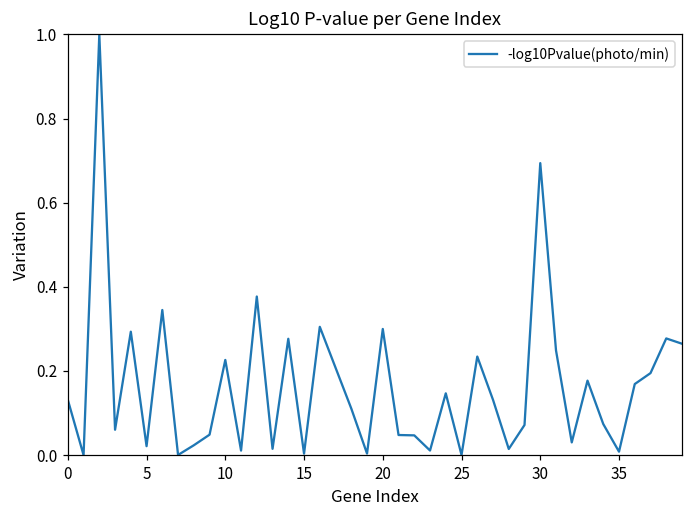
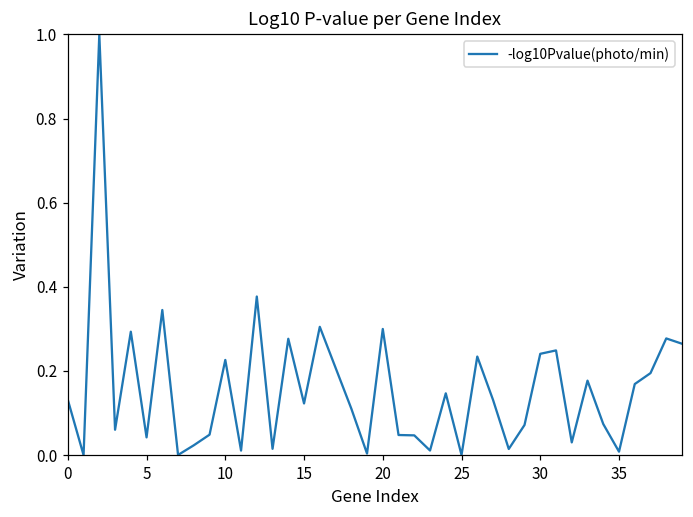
  {
    "0": 0.13,
-   "5": 0.02,
+   "5": 0.04,
    "10": 0.23,
-   "15": 0.00,
+   "15": 0.12,
    "20": 0.30,
    "25": 0.00,
-   "30": 0.69,
+   "30": 0.24,
    "35": 0.01
  }
